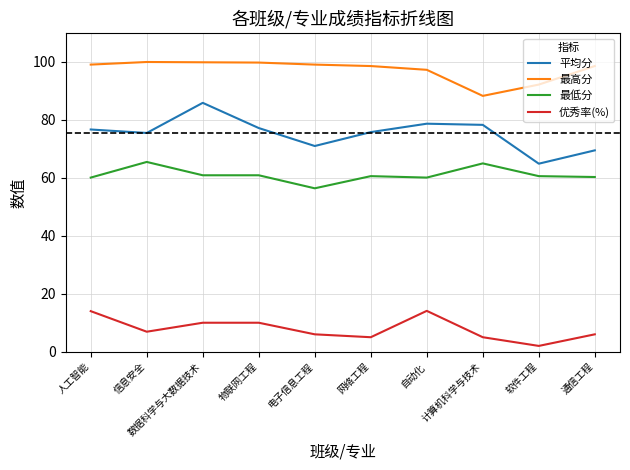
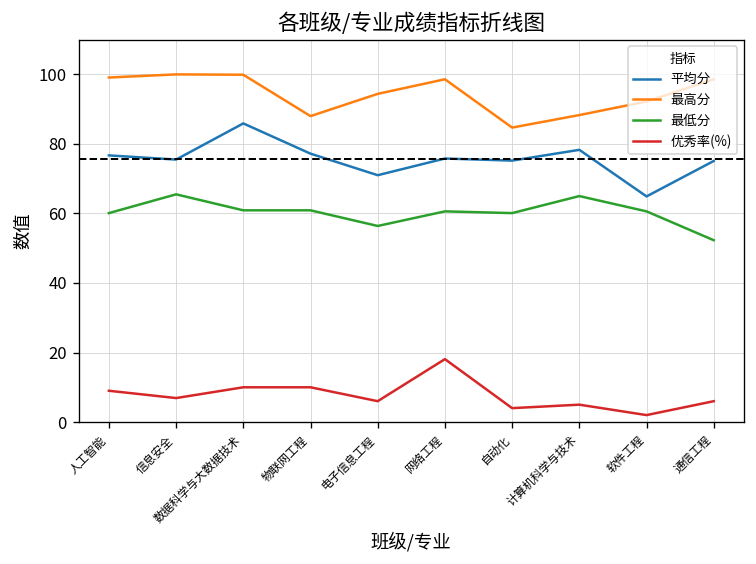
  {
    "平均分": {
      "人工智能": 77,
      "信息安全": 76,
      "数据科学与大数据技术": 86,
      "物联网工程": 77,
      "电子信息工程": 71,
      "网络工程": 76,
-     "自动化": 79,
+     "自动化": 75,
      "计算机科学与技术": 78,
      "软件工程": 65,
-     "通信工程": 70
+     "通信工程": 75
    },
    "最高分": {
      "人工智能": 99,
      "信息安全": 100,
      "数据科学与大数据技术": 100,
-     "物联网工程": 100,
-     "电子信息工程": 99,
+     "物联网工程": 88,
+     "电子信息工程": 94,
      "网络工程": 99,
-     "自动化": 97,
+     "自动化": 85,
      "计算机科学与技术": 88
    },
    "最低分": {
      "人工智能": 60,
      "信息安全": 66,
      "数据科学与大数据技术": 61,
      "物联网工程": 61,
      "电子信息工程": 56,
      "网络工程": 61,
      "自动化": 60,
      "计算机科学与技术": 65,
      "软件工程": 61,
-     "通信工程": 60
+     "通信工程": 52
    },
    "优秀率(%)": {
-     "人工智能": 14,
+     "人工智能": 9,
      "信息安全": 7,
      "数据科学与大数据技术": 10,
      "物联网工程": 10,
      "电子信息工程": 6,
-     "网络工程": 5,
-     "自动化": 14,
+     "网络工程": 18,
+     "自动化": 4,
      "计算机科学与技术": 5,
      "软件工程": 2,
      "通信工程": 6
    }
  }
